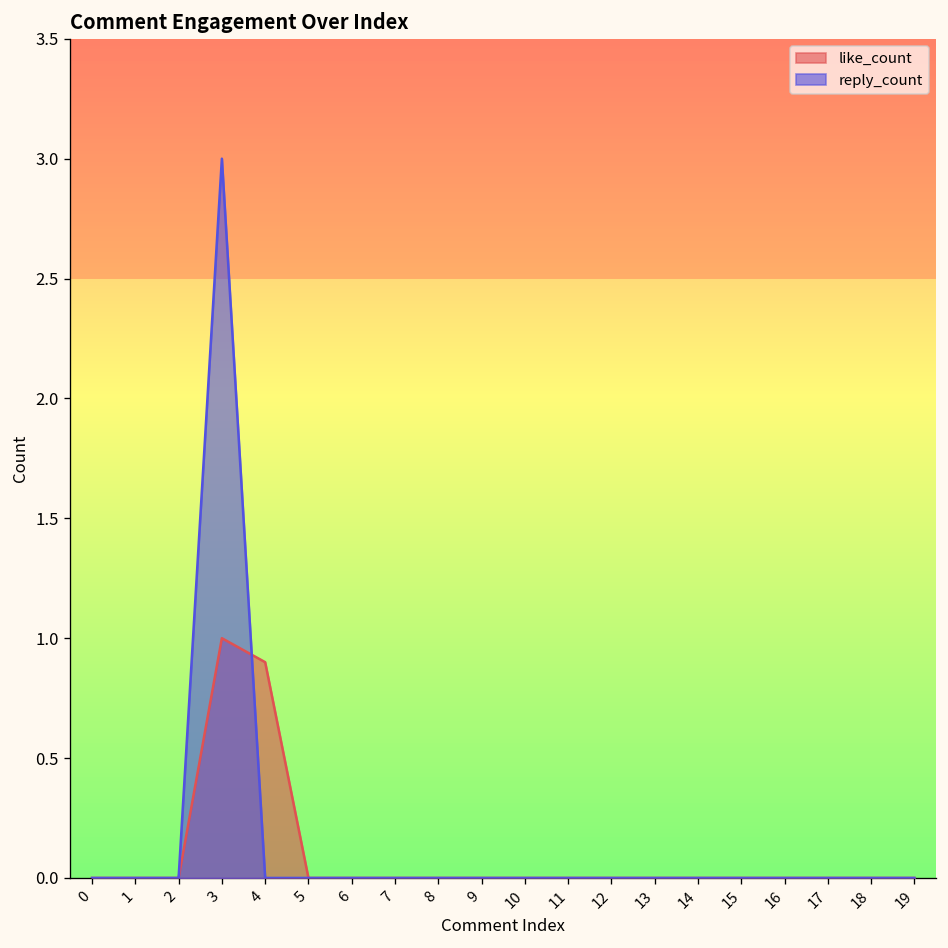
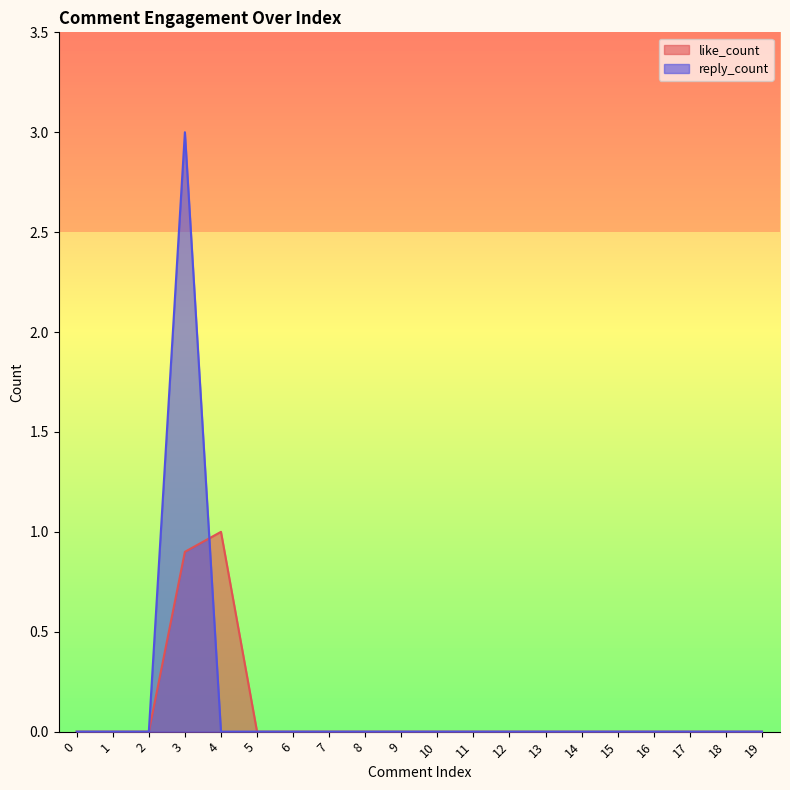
  {
    "like_count": {
-     "3": 1.0,
-     "4": 0.9
+     "3": 0.9,
+     "4": 1.0
    },
    "reply_count": {
      "3": 3.0,
      "4": 0.0
    }
  }
